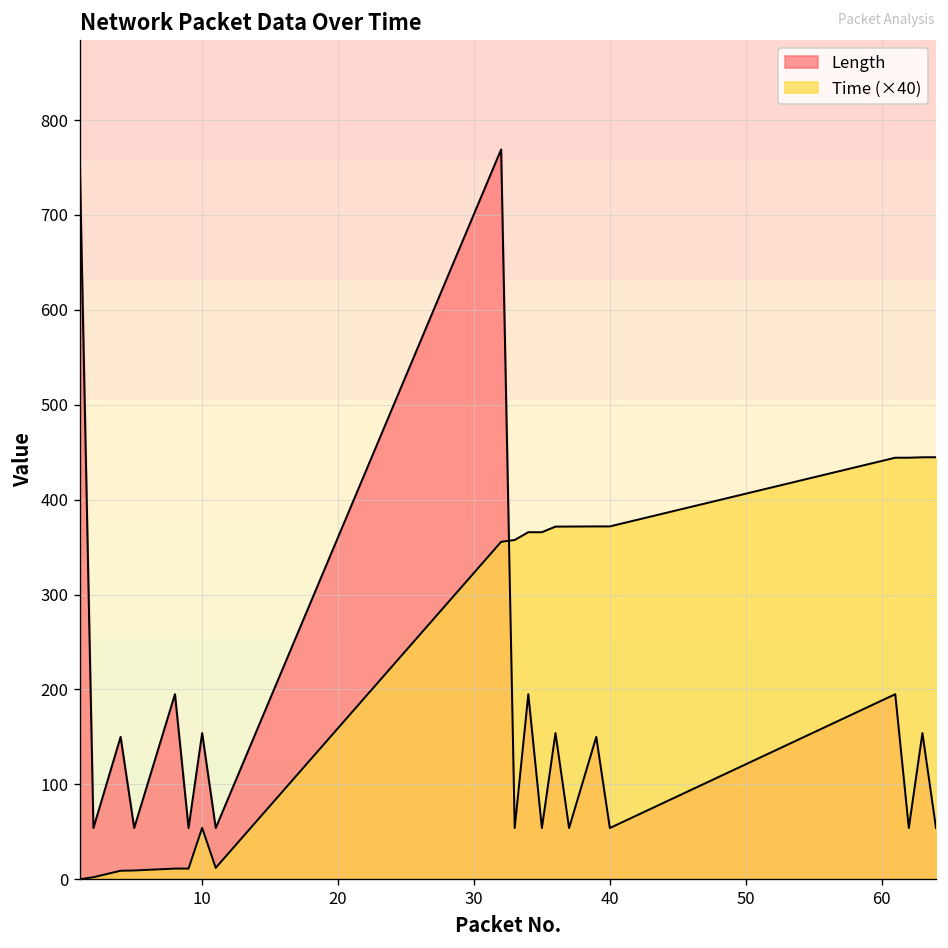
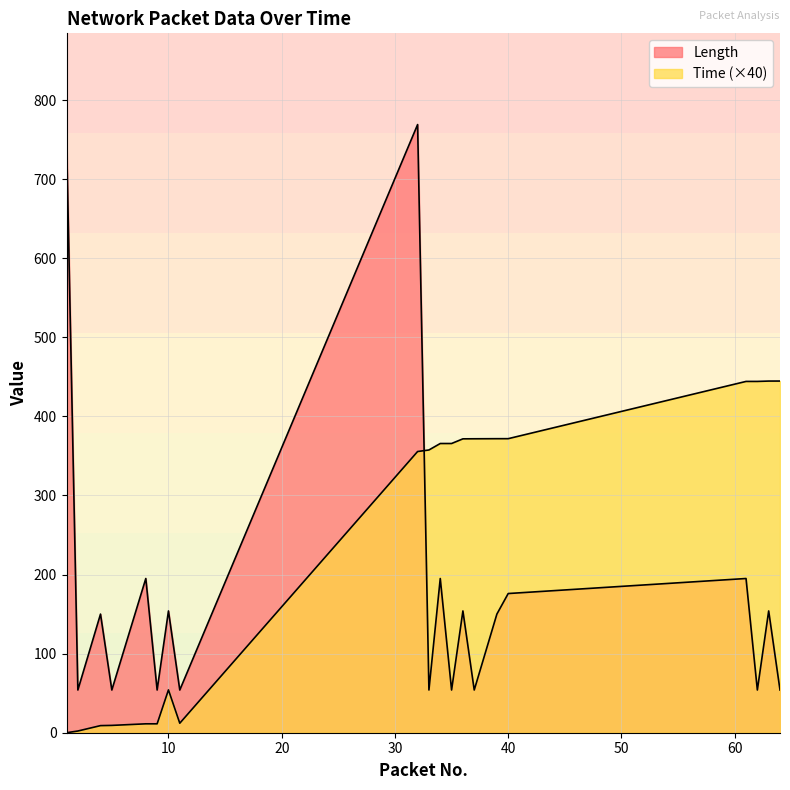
  {
    "Length": {
      "10": 150,
-     "40": 50
+     "40": 180
    },
    "Time (×40)": {
      "10": 50,
      "40": 370
    }
  }
